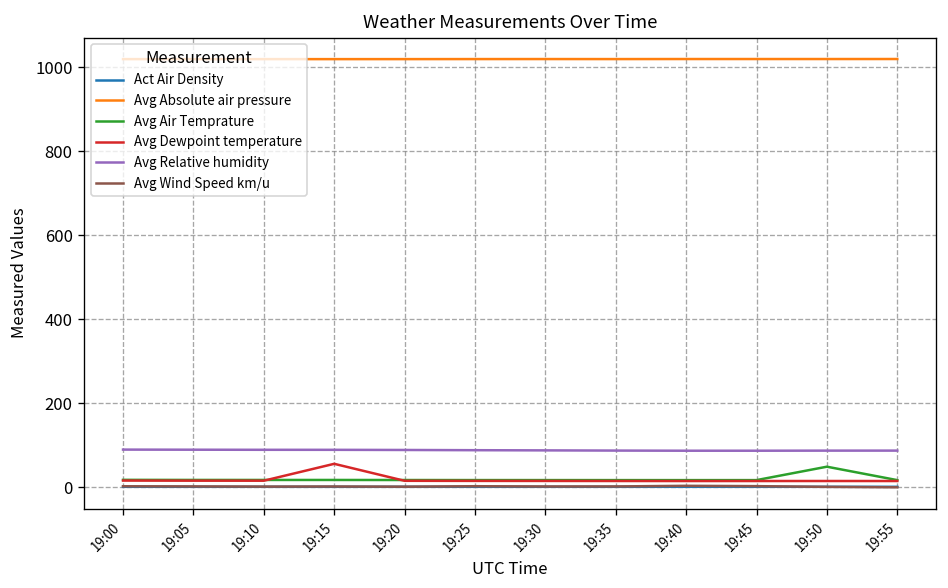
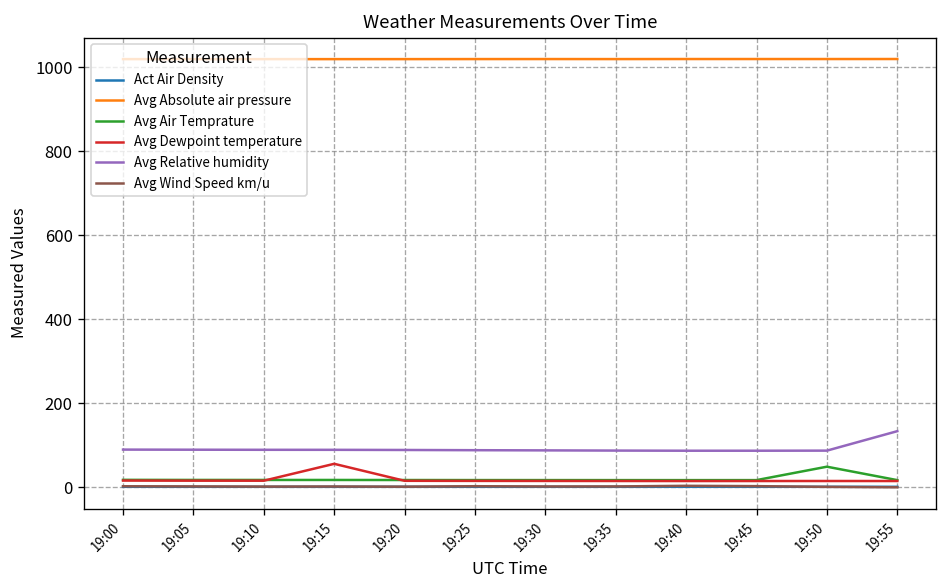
  {
    "Avg Absolute air pressure": {
      "19:15": 1020,
      "19:20": 1020,
      "19:25": 1020,
      "19:30": 1020,
      "19:35": 1020,
      "19:40": 1020,
      "19:45": 1020,
      "19:50": 1020,
      "19:55": 1020
    },
    "Avg Air Temprature": {
      "19:15": 20,
      "19:50": 50
    },
    "Avg Dewpoint temperature": {
      "19:15": 60,
      "19:50": 20
    },
    "Avg Relative humidity": {
      "19:00": 90,
      "19:05": 90,
      "19:10": 90,
      "19:15": 90,
      "19:20": 90,
      "19:25": 90,
      "19:30": 90,
      "19:35": 90,
      "19:40": 90,
      "19:45": 90,
      "19:50": 90,
-     "19:55": 90
+     "19:55": 130
    }
  }
